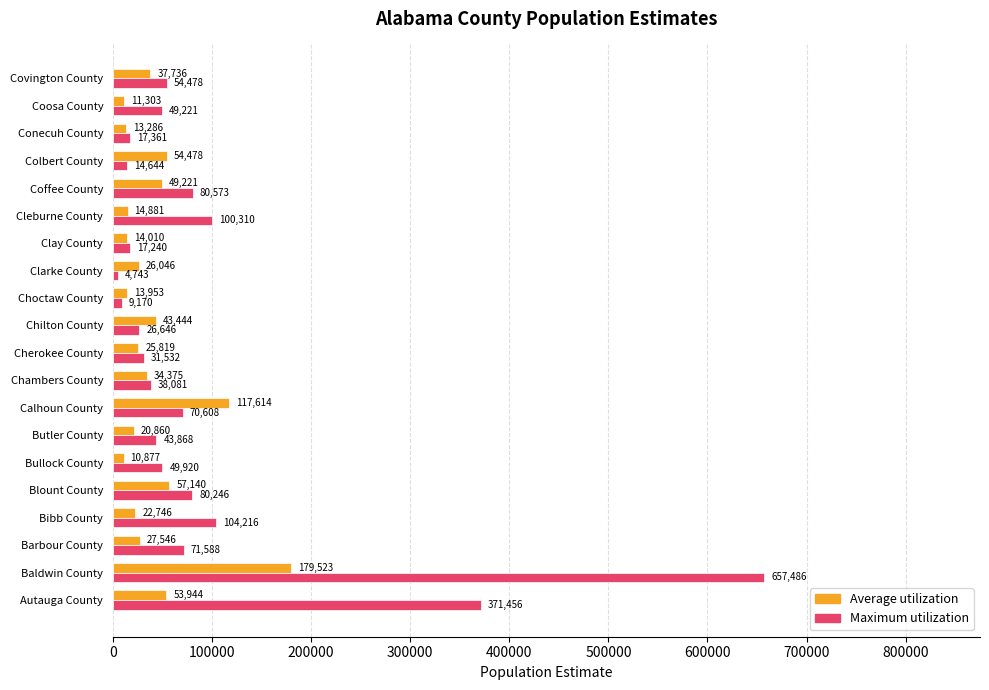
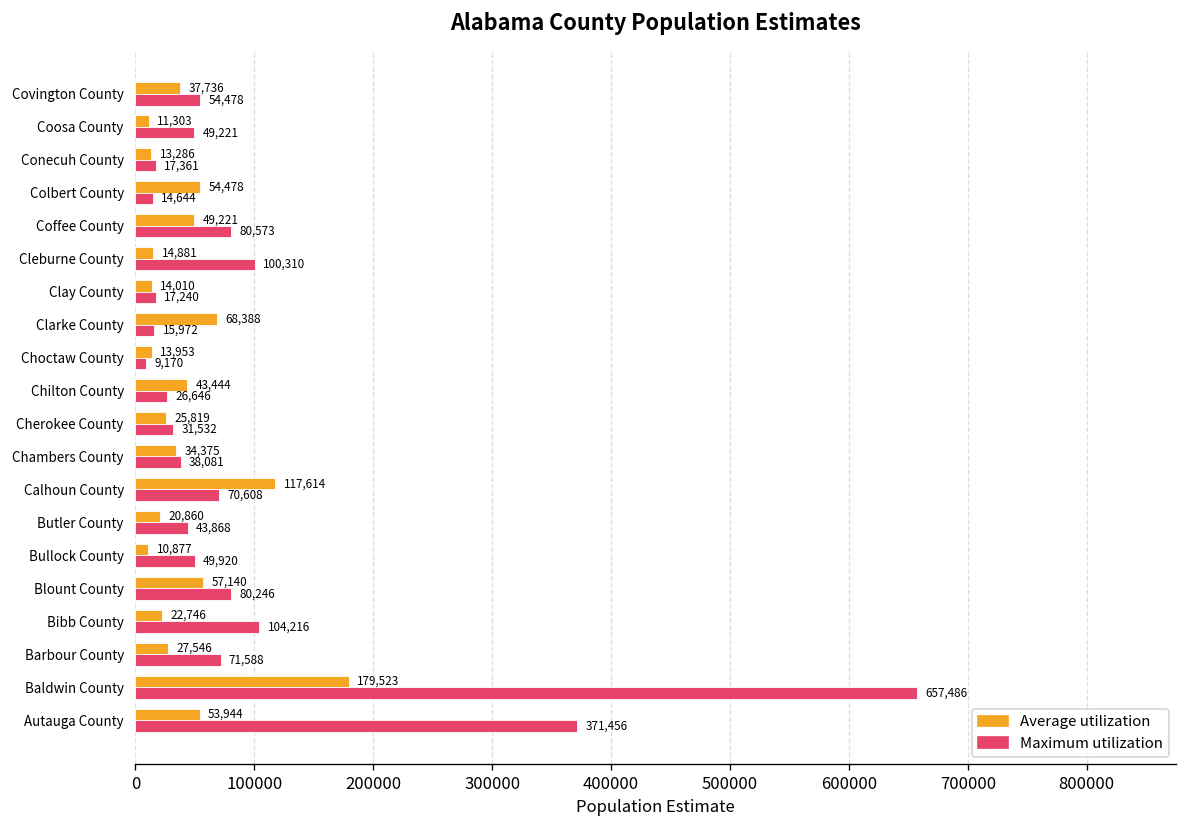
  {
    "Average utilization": {
      "Covington County": "37,736",
      "Coosa County": "11,303",
      "Conecuh County": "13,286",
      "Colbert County": "54,478",
      "Coffee County": "49,221",
      "Cleburne County": "14,881",
      "Clay County": "14,010",
-     "Clarke County": "26,046",
+     "Clarke County": "68,388",
      "Choctaw County": "13,953",
      "Chilton County": "43,444",
      "Cherokee County": "25,819",
      "Chambers County": "34,375",
      "Calhoun County": "117,614",
      "Butler County": "20,860",
      "Bullock County": "10,877",
      "Blount County": "57,140",
      "Bibb County": "22,746",
      "Barbour County": "27,546",
      "Baldwin County": "179,523",
      "Autauga County": "53,944"
    },
    "Maximum utilization": {
      "Covington County": "54,478",
      "Coosa County": "49,221",
      "Conecuh County": "17,361",
      "Colbert County": "14,644",
      "Coffee County": "80,573",
      "Cleburne County": "100,310",
      "Clay County": "17,240",
-     "Clarke County": "4,743",
+     "Clarke County": "15,972",
      "Choctaw County": "9,170",
      "Chilton County": "26,646",
      "Cherokee County": "31,532",
      "Chambers County": "38,081",
      "Calhoun County": "70,608",
      "Butler County": "43,868",
      "Bullock County": "49,920",
      "Blount County": "80,246",
      "Bibb County": "104,216",
      "Barbour County": "71,588",
      "Baldwin County": "657,486",
      "Autauga County": "371,456"
    }
  }
